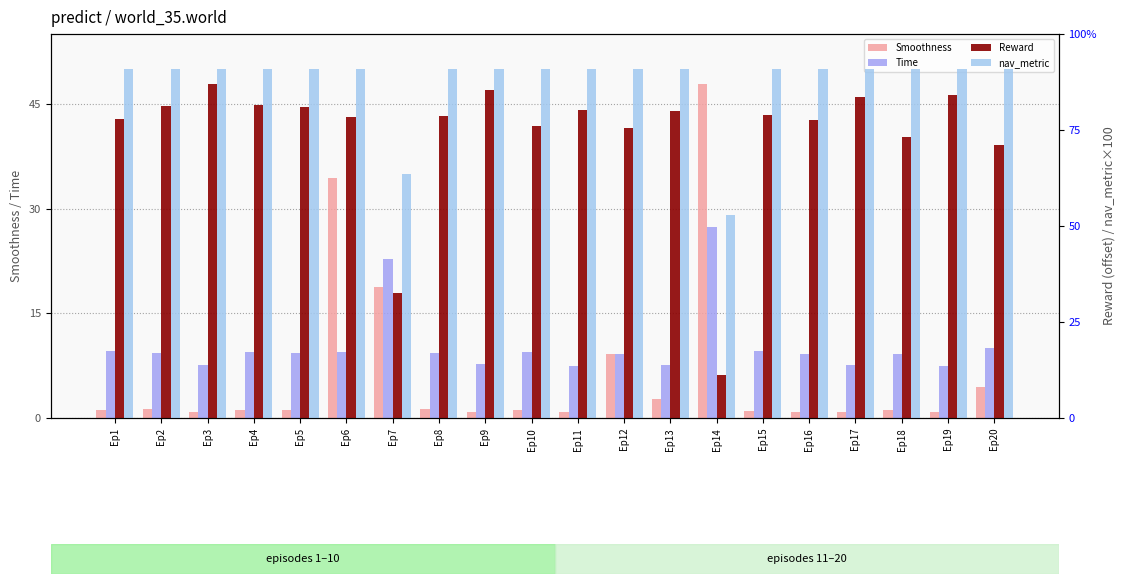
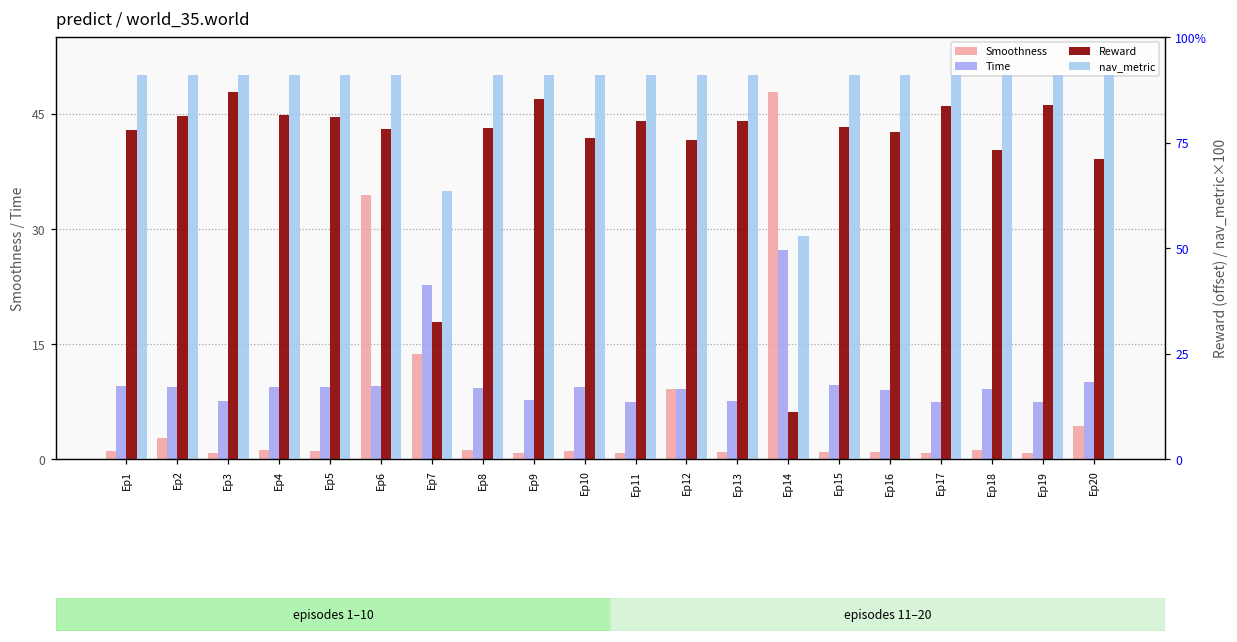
  {
    "Smoothness": {
      "Ep1": 1,
-     "Ep2": 1,
+     "Ep2": 3,
      "Ep3": 1,
      "Ep4": 1,
      "Ep5": 1,
      "Ep6": 34,
-     "Ep7": 19,
+     "Ep7": 14,
      "Ep8": 1,
      "Ep9": 1,
      "Ep10": 1,
      "Ep11": 1,
      "Ep12": 9,
-     "Ep13": 3,
+     "Ep13": 1,
      "Ep14": 48,
      "Ep15": 1,
      "Ep16": 1,
      "Ep17": 1,
      "Ep18": 1,
      "Ep19": 1,
      "Ep20": 4
    }
  }
